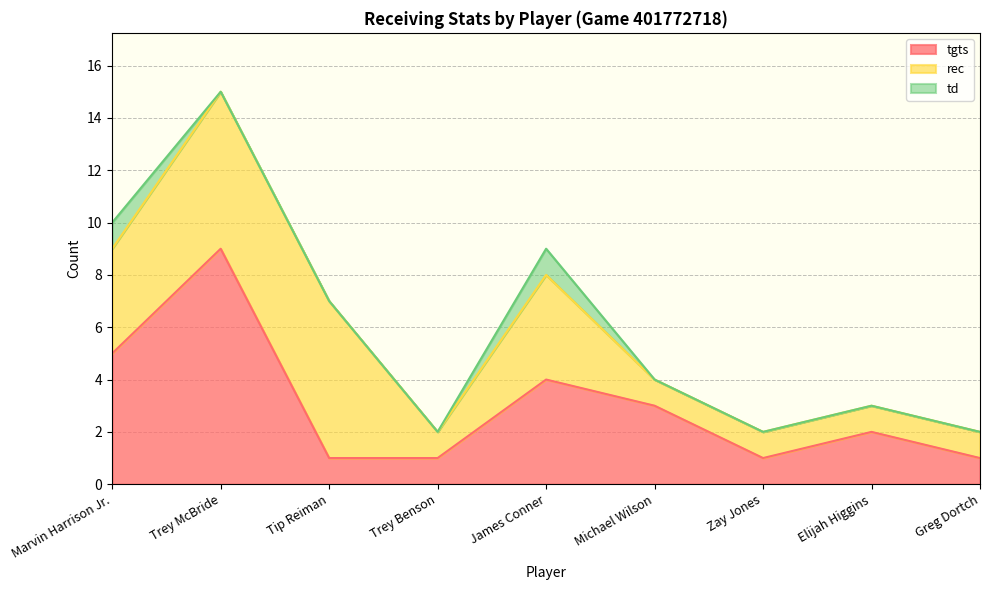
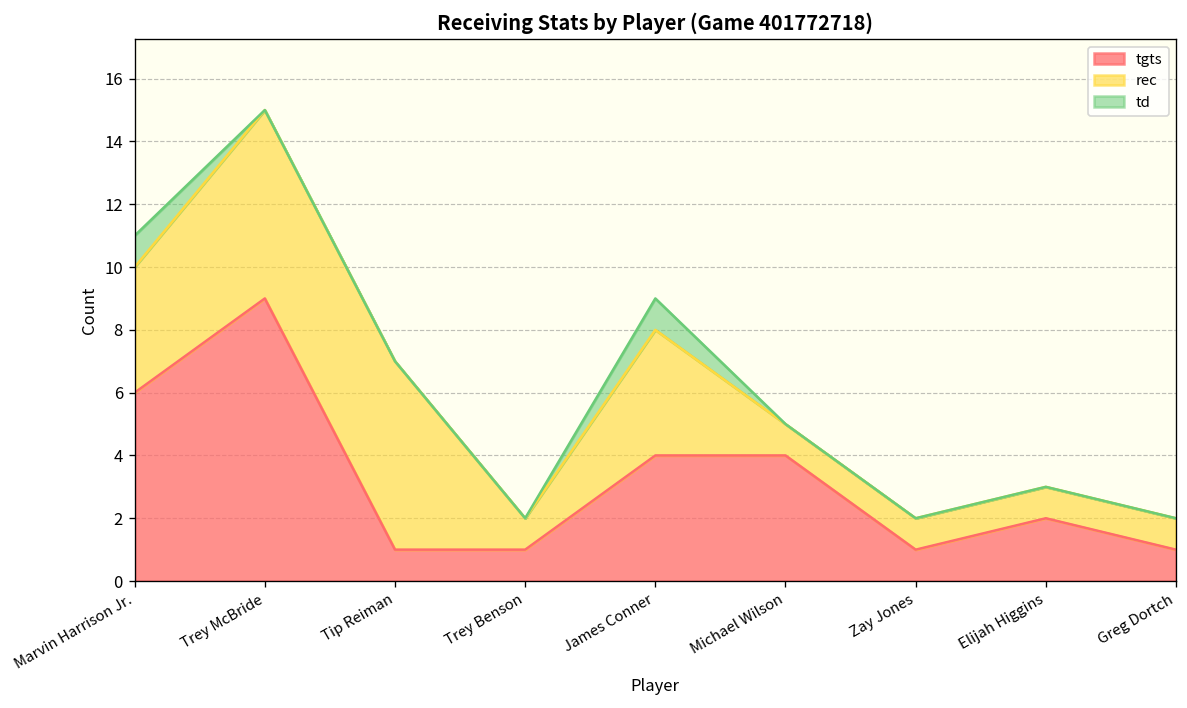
  {
    "tgts": {
-     "Marvin Harrison Jr.": 5,
+     "Marvin Harrison Jr.": 6,
      "Trey McBride": 9,
      "Tip Reiman": 1,
      "Trey Benson": 1,
      "James Conner": 4,
-     "Michael Wilson": 3,
+     "Michael Wilson": 4,
      "Zay Jones": 1,
      "Elijah Higgins": 2,
      "Greg Dortch": 1
    },
    "rec": {
      "Marvin Harrison Jr.": 4,
      "James Conner": 4
    },
    "td": {
      "Marvin Harrison Jr.": 1,
      "James Conner": 1
    }
  }
